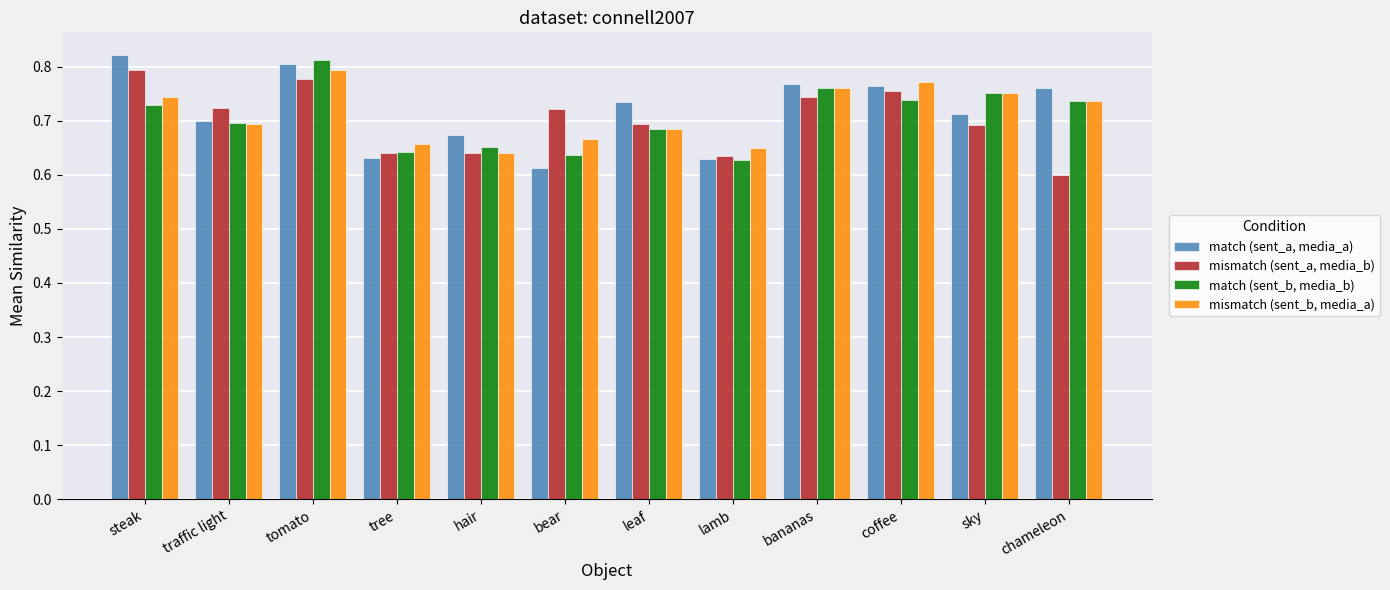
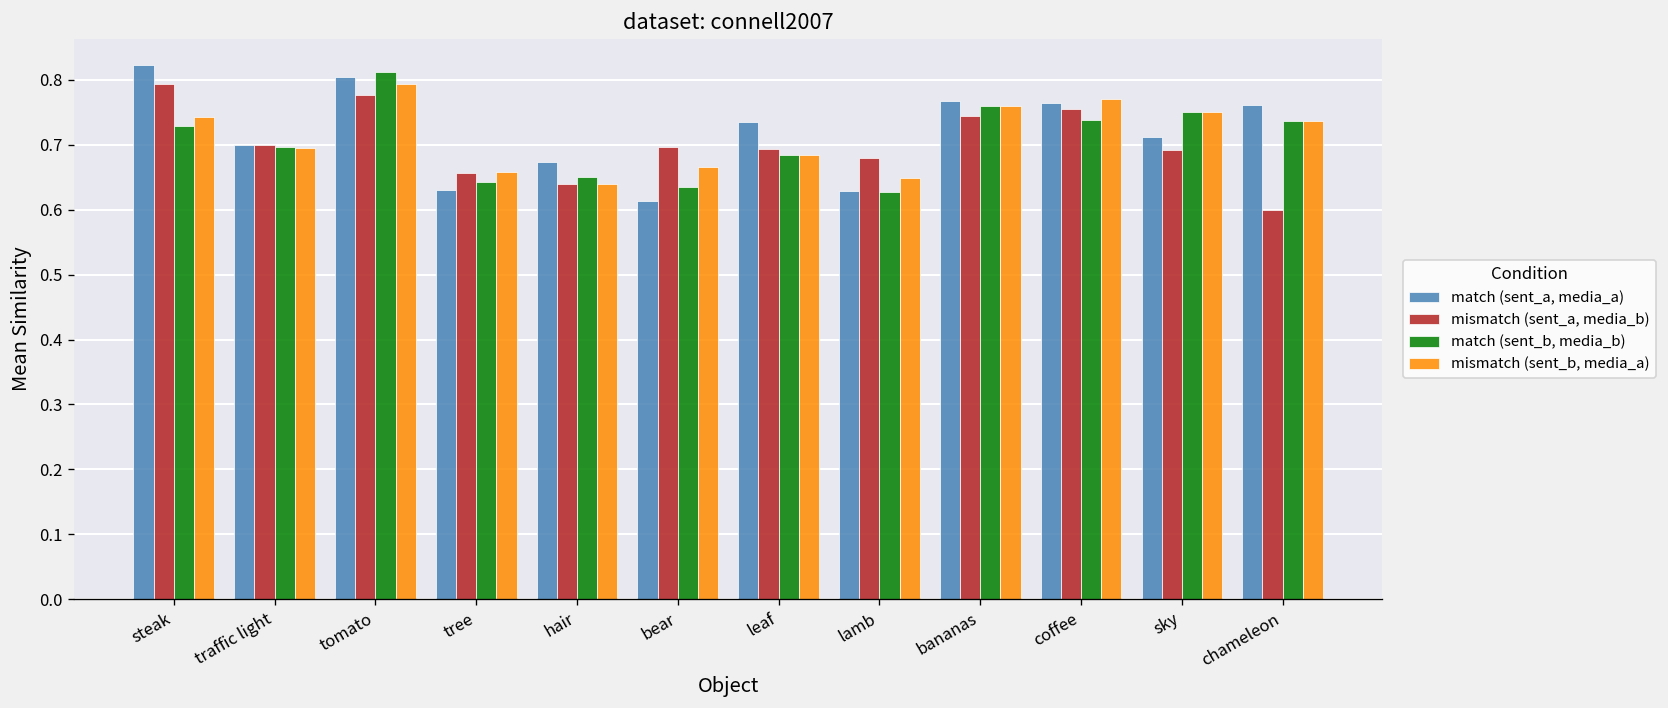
  {
    "match (sent_a, media_a)": {
      "steak": 0.82,
      "traffic light": 0.70,
      "tomato": 0.80,
      "tree": 0.63,
      "hair": 0.67,
      "bear": 0.61,
      "leaf": 0.74,
      "lamb": 0.63,
      "bananas": 0.77,
      "coffee": 0.76,
      "sky": 0.71,
      "chameleon": 0.76
    },
    "mismatch (sent_a, media_b)": {
      "steak": 0.79,
-     "traffic light": 0.72,
+     "traffic light": 0.70,
      "tomato": 0.78,
-     "tree": 0.64,
+     "tree": 0.66,
      "hair": 0.64,
-     "bear": 0.72,
+     "bear": 0.70,
      "leaf": 0.69,
-     "lamb": 0.64,
+     "lamb": 0.68,
      "bananas": 0.74,
      "coffee": 0.76,
      "sky": 0.69,
      "chameleon": 0.60
    },
    "match (sent_b, media_b)": {
      "steak": 0.73,
      "traffic light": 0.70,
      "tomato": 0.81,
      "tree": 0.64,
      "hair": 0.65,
      "bear": 0.64,
      "leaf": 0.68,
      "lamb": 0.63,
      "bananas": 0.76,
      "coffee": 0.74,
      "sky": 0.75,
      "chameleon": 0.74
    },
    "mismatch (sent_b, media_a)": {
      "steak": 0.74,
      "traffic light": 0.69,
      "tomato": 0.79,
      "tree": 0.66,
      "hair": 0.64,
      "bear": 0.67,
      "leaf": 0.68,
      "lamb": 0.65,
      "bananas": 0.76,
      "coffee": 0.77,
      "sky": 0.75,
      "chameleon": 0.74
    }
  }
